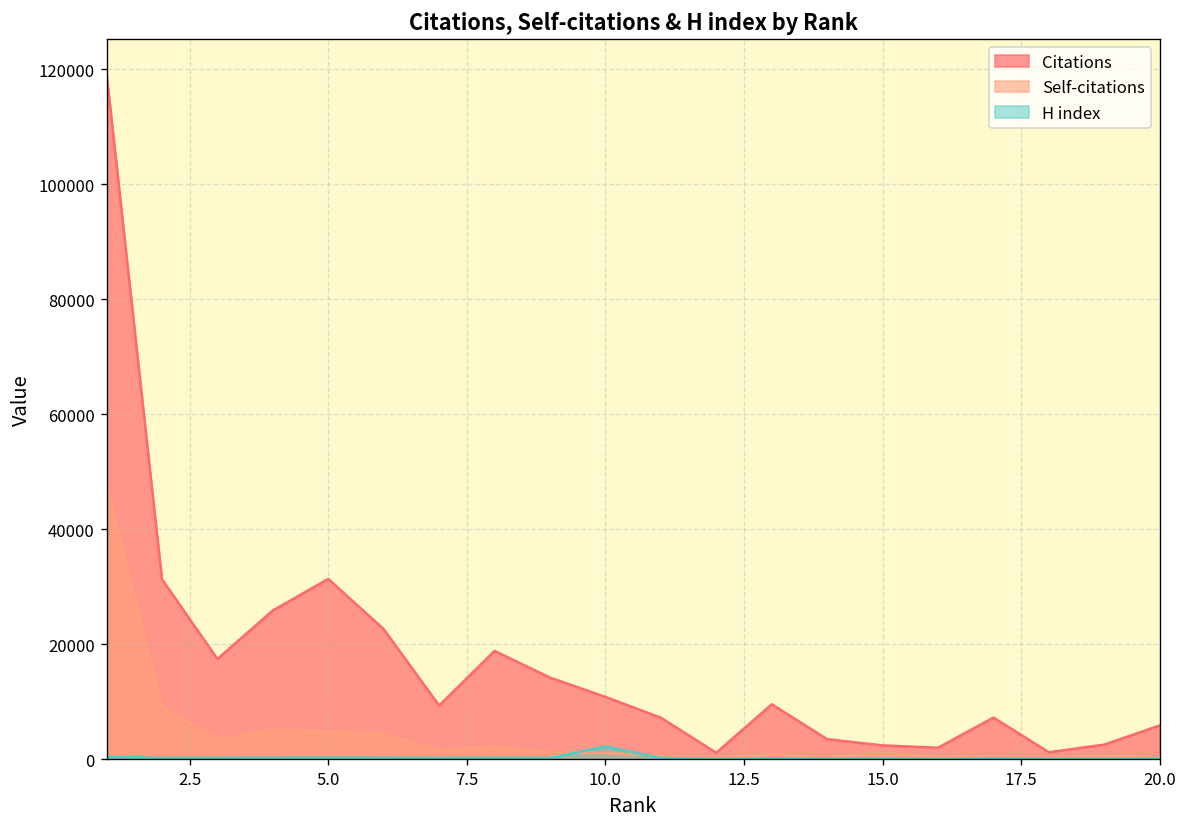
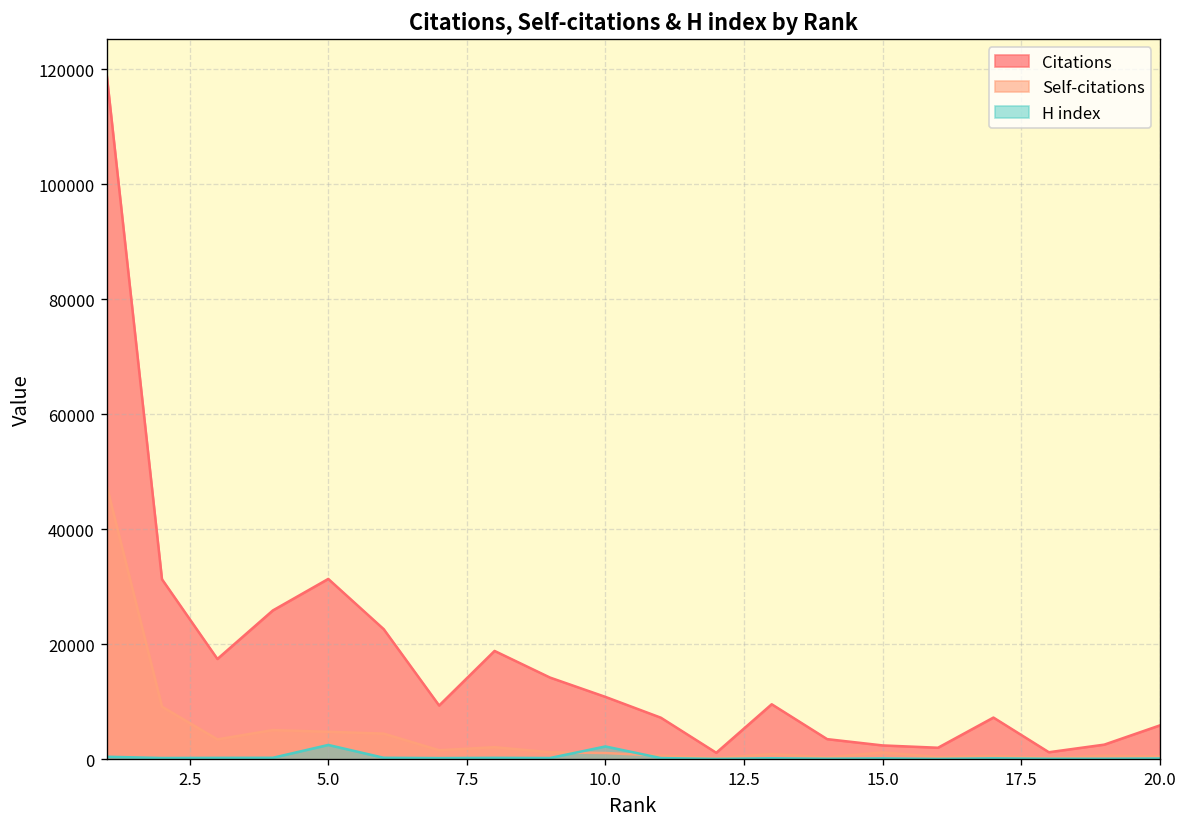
  {
    "H index": {
-     "5.0": 0,
+     "5.0": 3000,
      "10.0": 2000,
      "15.0": 0
    }
  }
